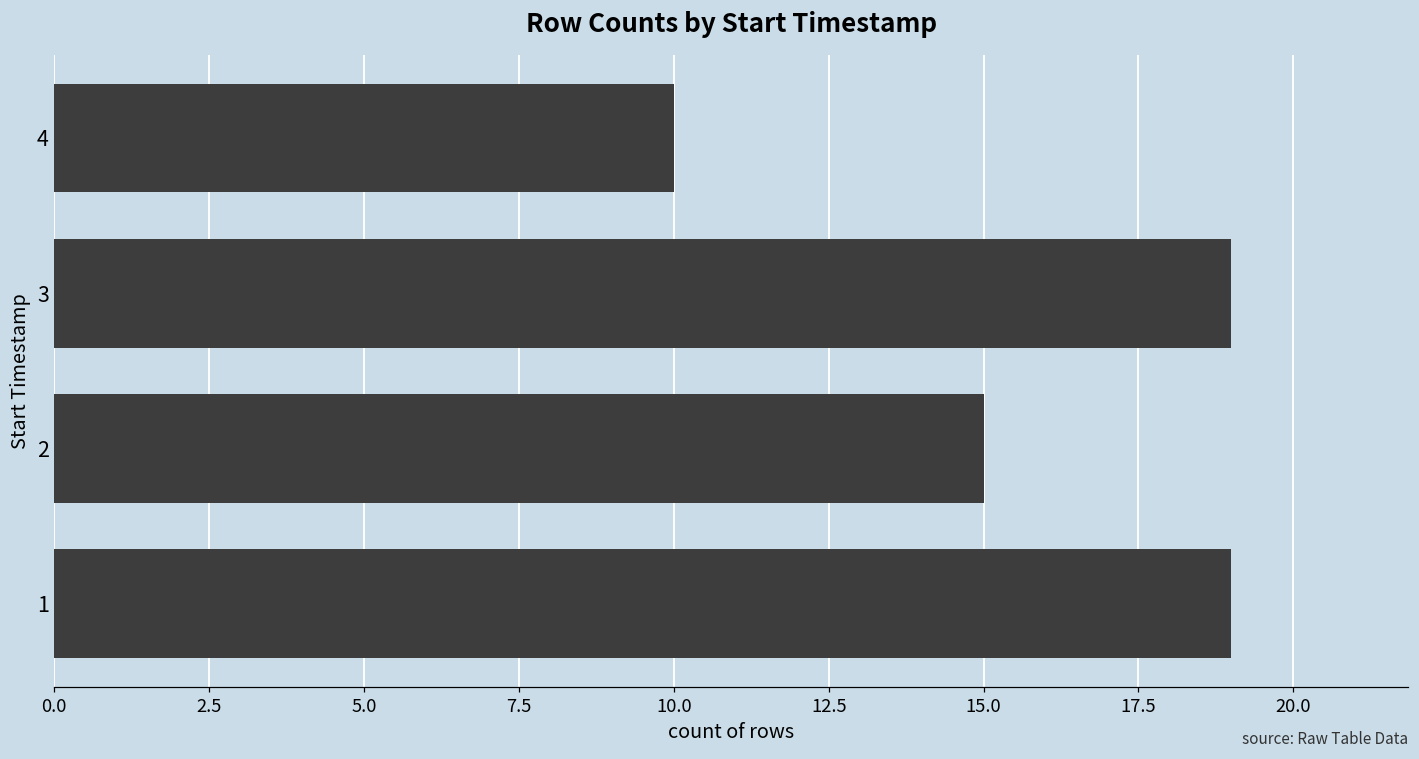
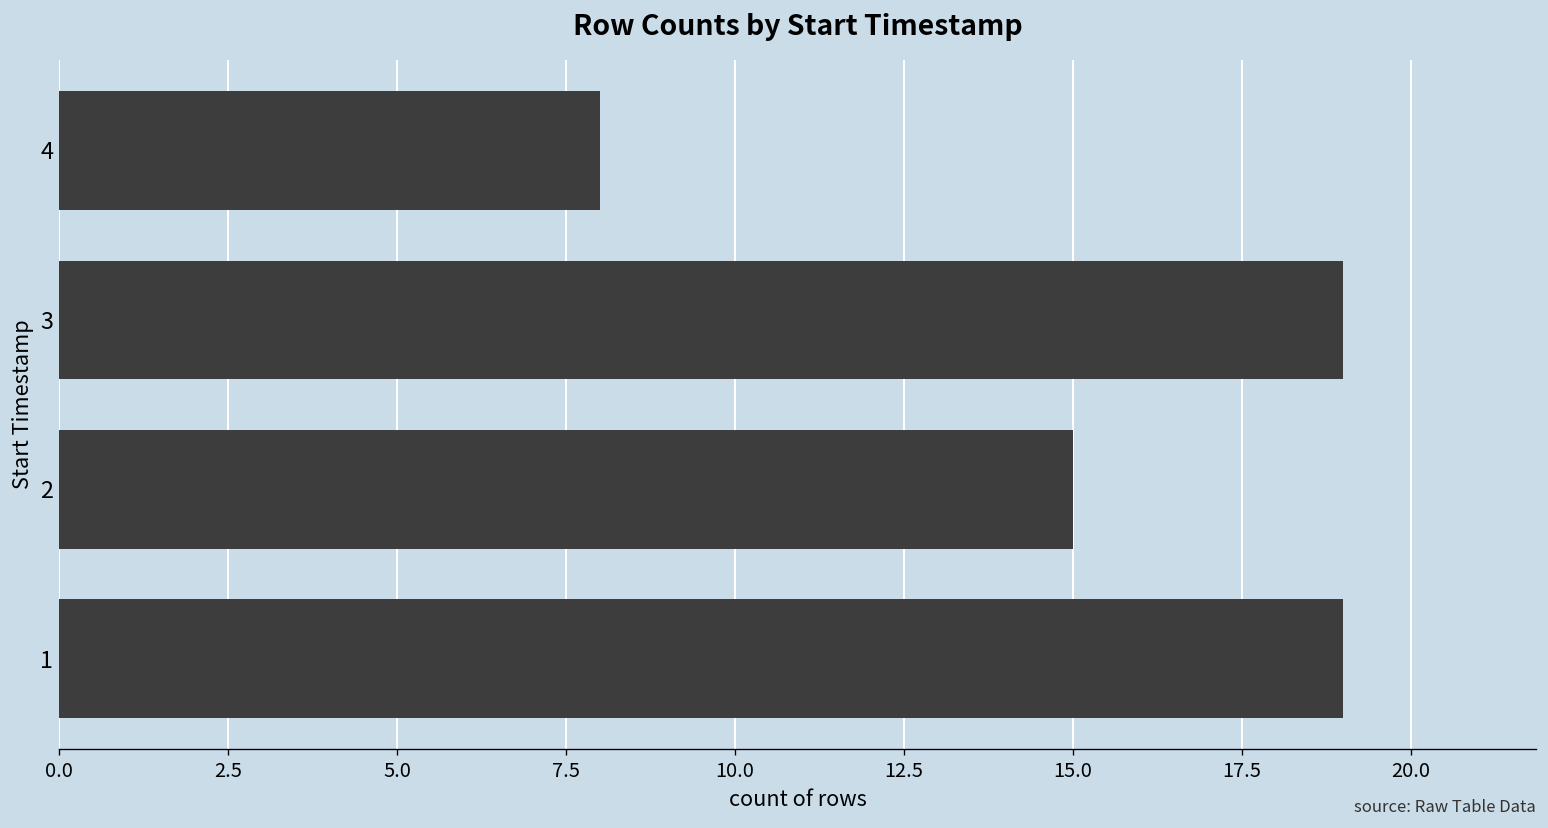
  {
-   "4": 10,
+   "4": 8,
    "3": 19,
    "2": 15,
    "1": 19
  }
